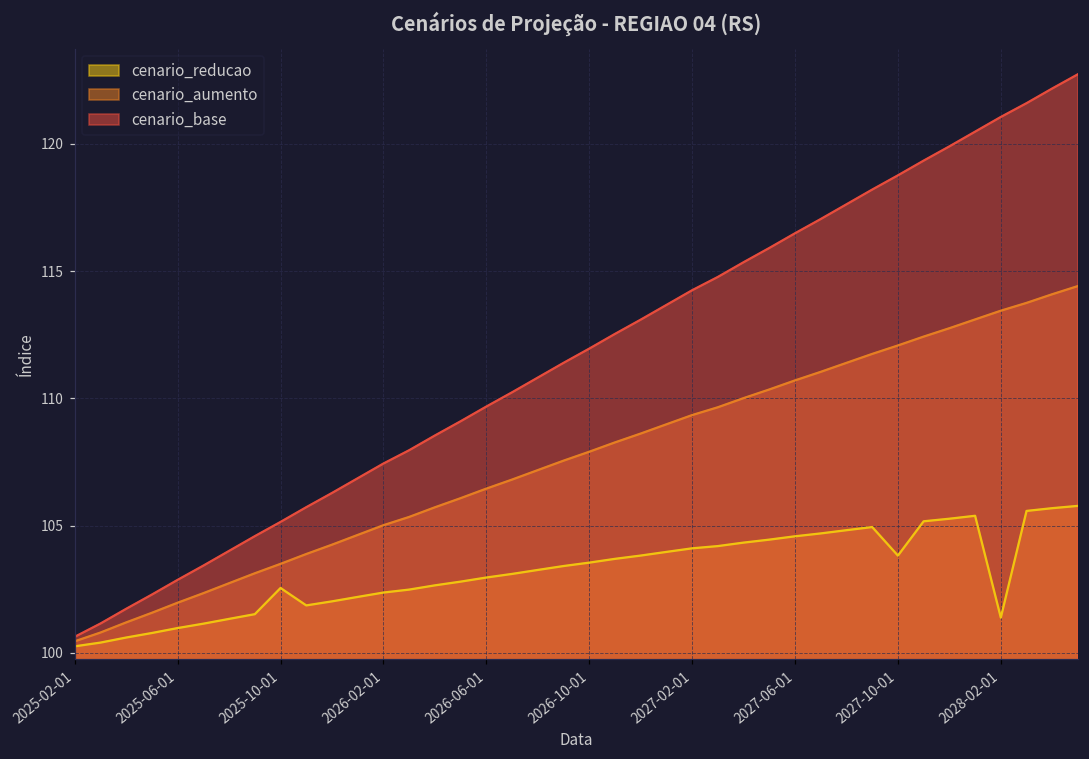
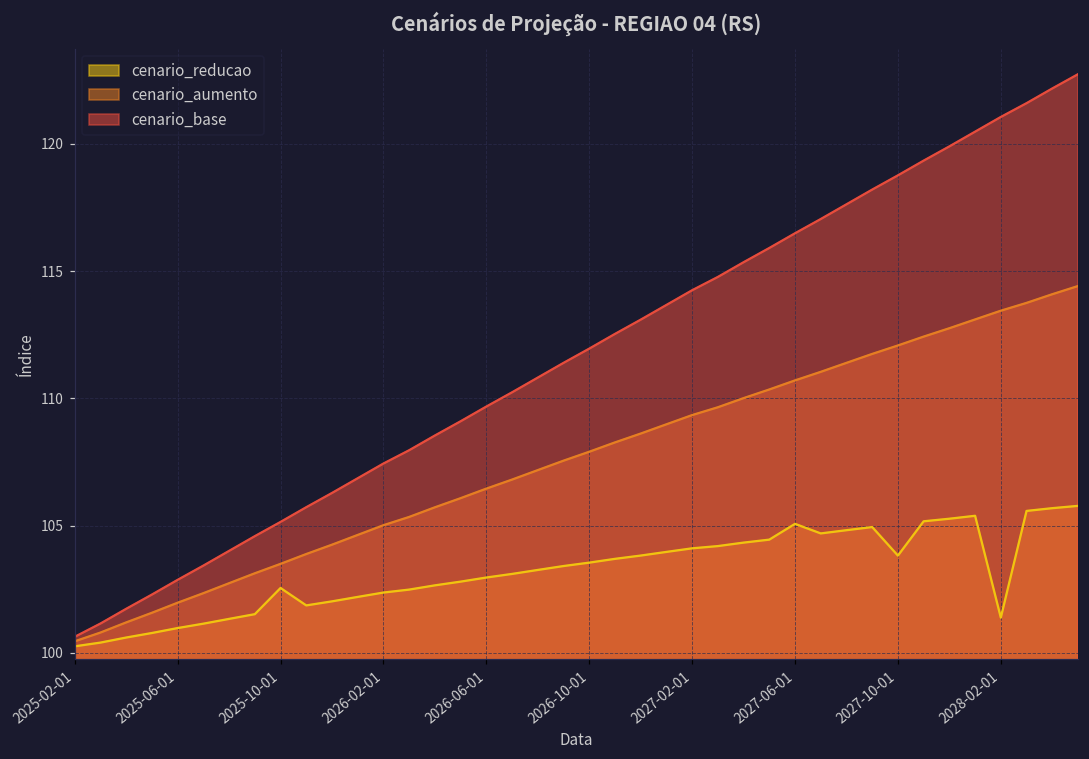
  {
    "cenario_reducao": {
      "2025-02-01": 100.3,
      "2025-06-01": 101.0,
      "2025-10-01": 102.5,
      "2026-02-01": 102.4,
      "2026-06-01": 103.0,
      "2026-10-01": 103.5,
      "2027-02-01": 104.1,
-     "2027-06-01": 104.6,
+     "2027-06-01": 105.1,
      "2027-10-01": 103.8,
      "2028-02-01": 101.4
    }
  }
